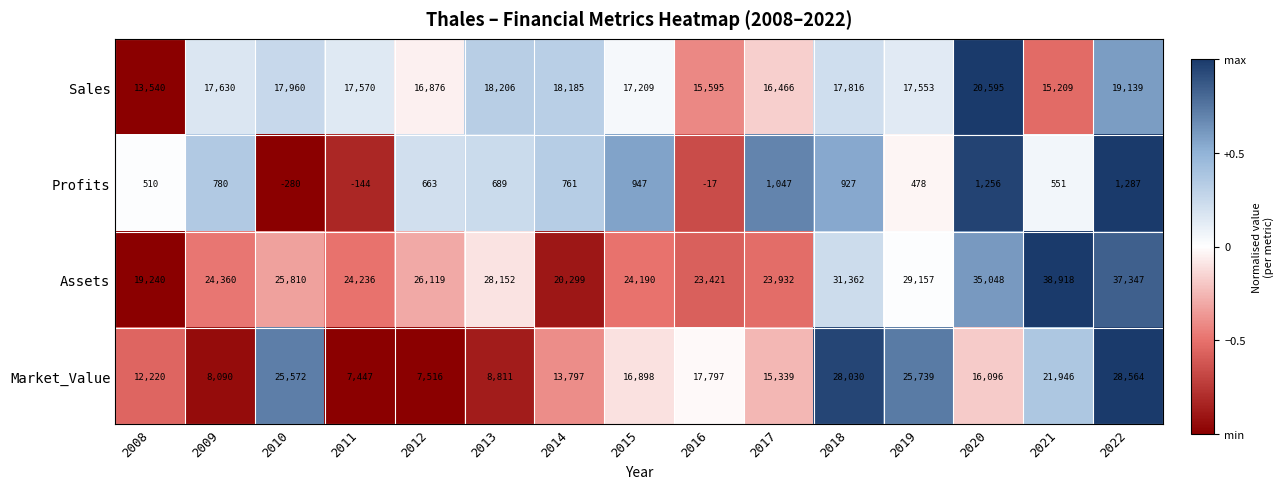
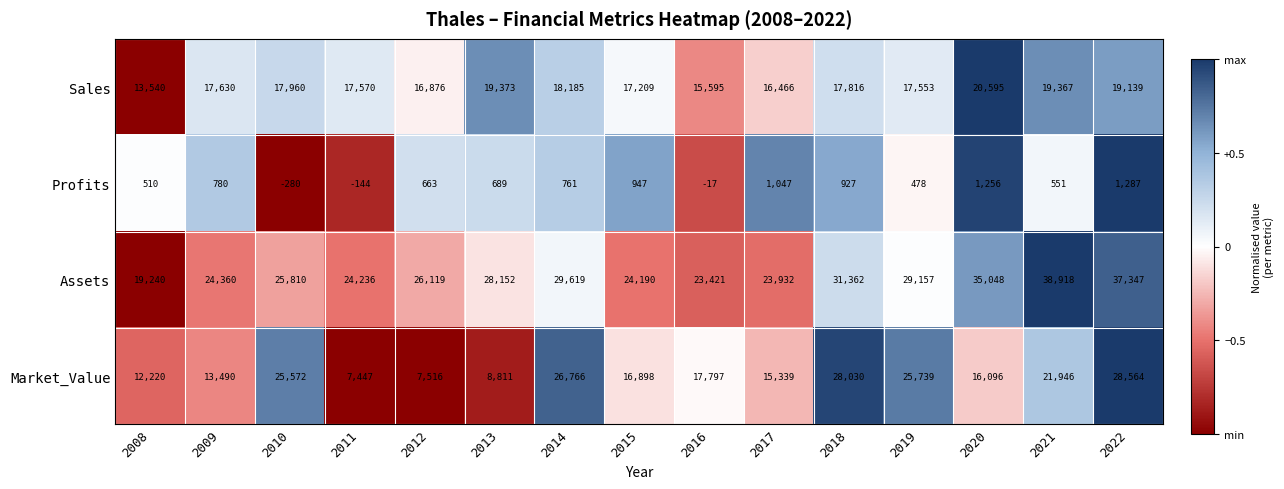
  {
    "Sales": {
      "2008": "13,540",
      "2009": "17,630",
      "2010": "17,960",
      "2011": "17,570",
      "2012": "16,876",
-     "2013": "18,206",
+     "2013": "19,373",
      "2014": "18,185",
      "2015": "17,209",
      "2016": "15,595",
      "2017": "16,466",
      "2018": "17,816",
      "2019": "17,553",
      "2020": "20,595",
-     "2021": "15,209",
+     "2021": "19,367",
      "2022": "19,139"
    },
    "Profits": {
      "2008": "510",
      "2009": "780",
      "2010": "-280",
      "2011": "-144",
      "2012": "663",
      "2013": "689",
      "2014": "761",
      "2015": "947",
      "2016": "-17",
      "2017": "1,047",
      "2018": "927",
      "2019": "478",
      "2020": "1,256",
      "2021": "551",
      "2022": "1,287"
    },
    "Assets": {
      "2008": "19,240",
      "2009": "24,360",
      "2010": "25,810",
      "2011": "24,236",
      "2012": "26,119",
      "2013": "28,152",
-     "2014": "20,299",
+     "2014": "29,619",
      "2015": "24,190",
      "2016": "23,421",
      "2017": "23,932",
      "2018": "31,362",
      "2019": "29,157",
      "2020": "35,048",
      "2021": "38,918",
      "2022": "37,347"
    },
    "Market_Value": {
      "2008": "12,220",
-     "2009": "8,090",
+     "2009": "13,490",
      "2010": "25,572",
      "2011": "7,447",
      "2012": "7,516",
      "2013": "8,811",
-     "2014": "13,797",
+     "2014": "26,766",
      "2015": "16,898",
      "2016": "17,797",
      "2017": "15,339",
      "2018": "28,030",
      "2019": "25,739",
      "2020": "16,096",
      "2021": "21,946",
      "2022": "28,564"
    }
  }
